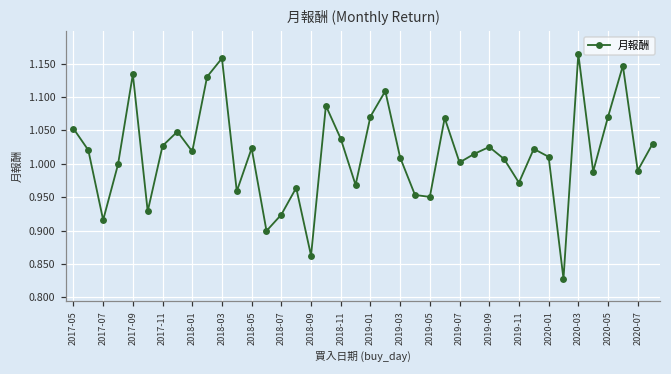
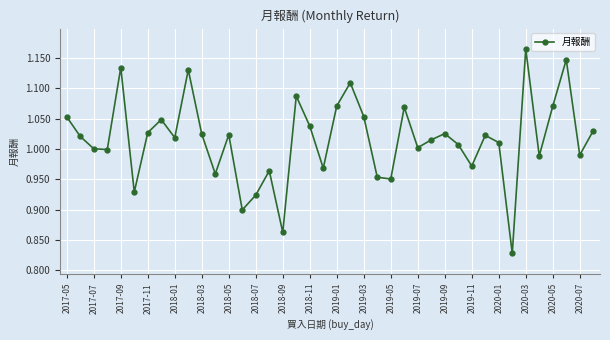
  {
    "2017-05": 1.05,
-   "2017-07": 0.92,
+   "2017-07": 1.00,
    "2017-09": 1.13,
    "2017-11": 1.03,
    "2018-01": 1.02,
-   "2018-03": 1.16,
+   "2018-03": 1.02,
    "2018-05": 1.02,
    "2018-07": 0.92,
    "2018-09": 0.86,
    "2018-11": 1.04,
    "2019-01": 1.07,
-   "2019-03": 1.01,
+   "2019-03": 1.05,
    "2019-05": 0.95,
    "2019-07": 1.00,
    "2019-09": 1.03,
    "2019-11": 0.97,
    "2020-01": 1.01,
    "2020-03": 1.16,
    "2020-05": 1.07,
    "2020-07": 0.99
  }
